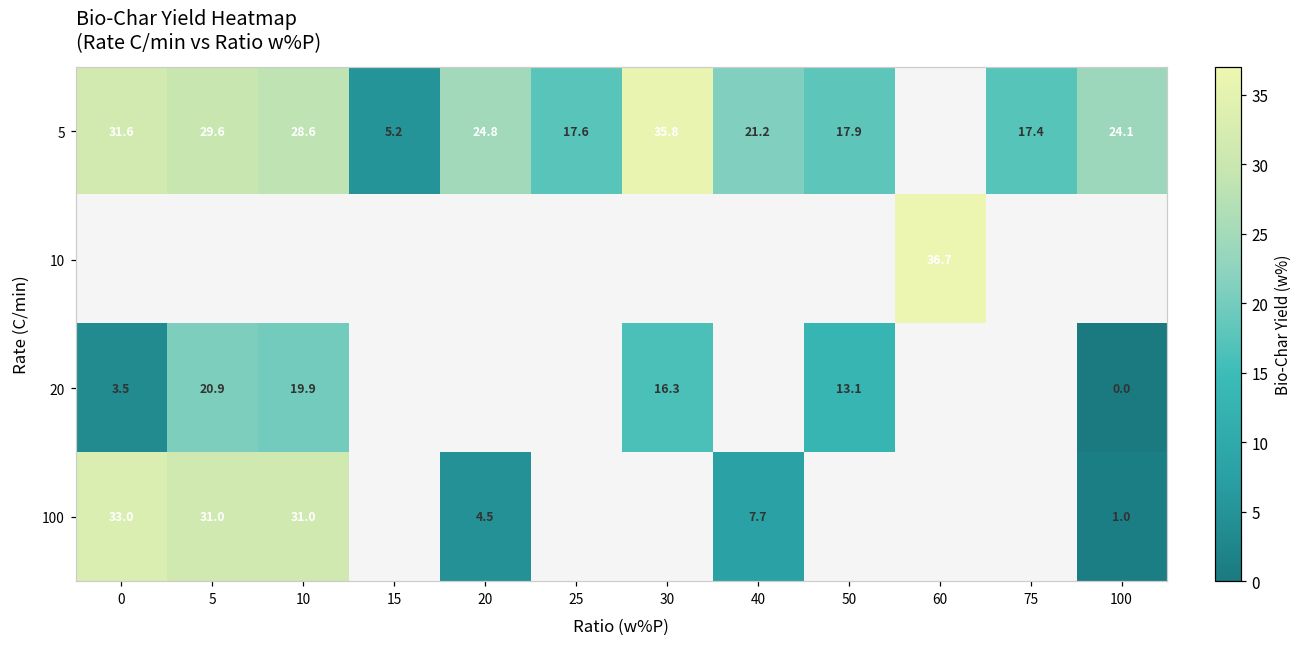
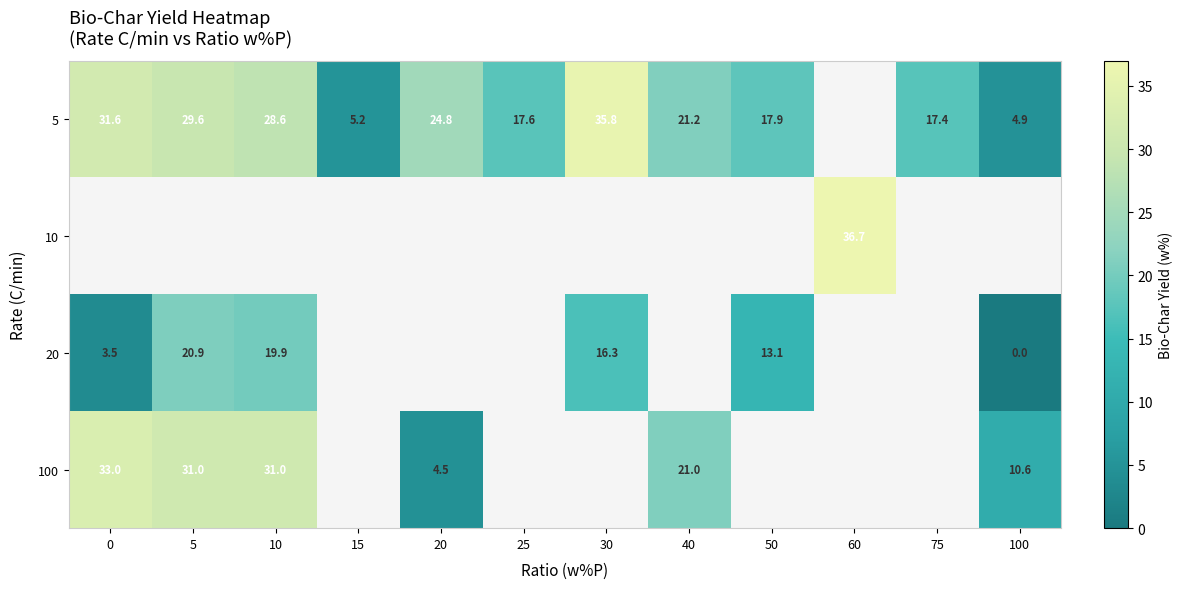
  {
    "5": {
      "0": 31.6,
      "5": 29.6,
      "10": 28.6,
      "15": 5.2,
      "20": 24.8,
      "25": 17.6,
      "30": 35.8,
      "40": 21.2,
      "50": 17.9,
      "75": 17.4,
-     "100": 24.1
+     "100": 4.9
    },
    "10": {
      "60": 36.7
    },
    "20": {
      "0": 3.5,
      "5": 20.9,
      "10": 19.9,
      "30": 16.3,
      "50": 13.1,
      "100": 0.0
    },
    "100": {
      "0": 33.0,
      "5": 31.0,
      "10": 31.0,
      "20": 4.5,
-     "40": 7.7,
-     "100": 1.0
+     "40": 21.0,
+     "100": 10.6
    }
  }
